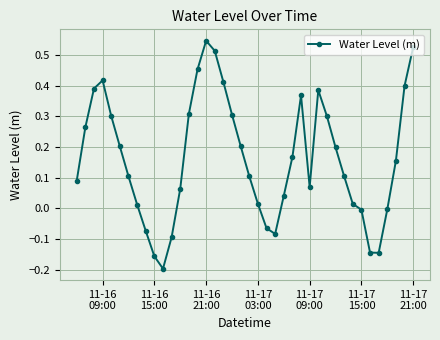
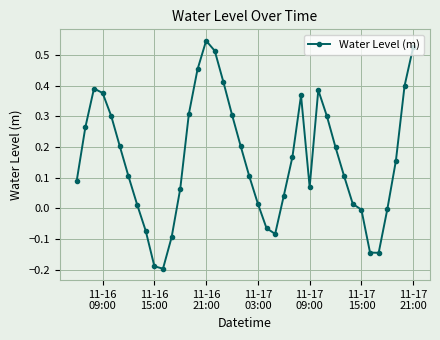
  {
-   "11-16 09:00": 0.42,
-   "11-16 15:00": -0.16,
+   "11-16 09:00": 0.38,
+   "11-16 15:00": -0.19,
    "11-16 21:00": 0.55,
    "11-17 03:00": 0.02,
    "11-17 09:00": 0.07,
    "11-17 15:00": 0.00
  }
